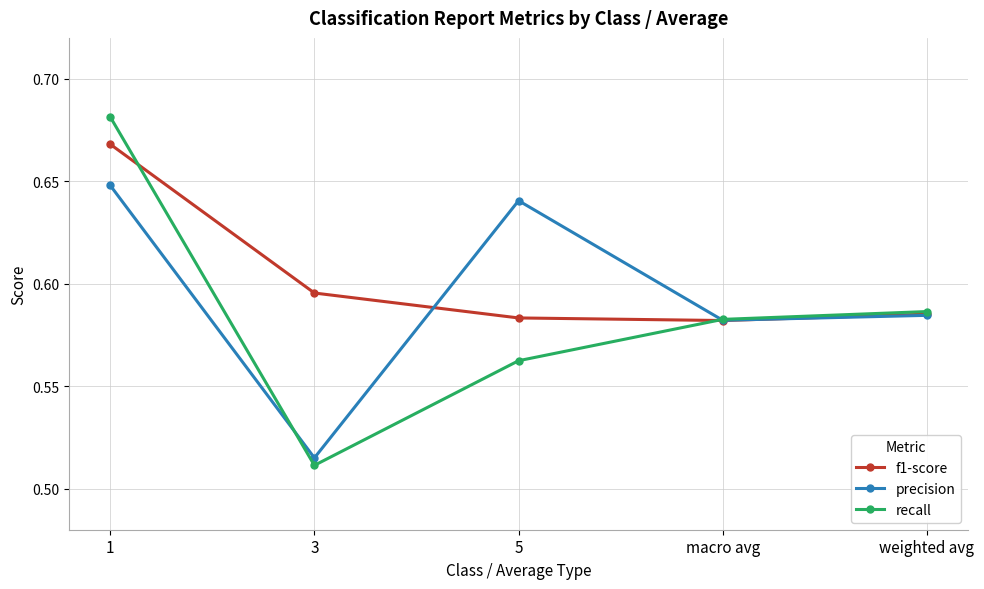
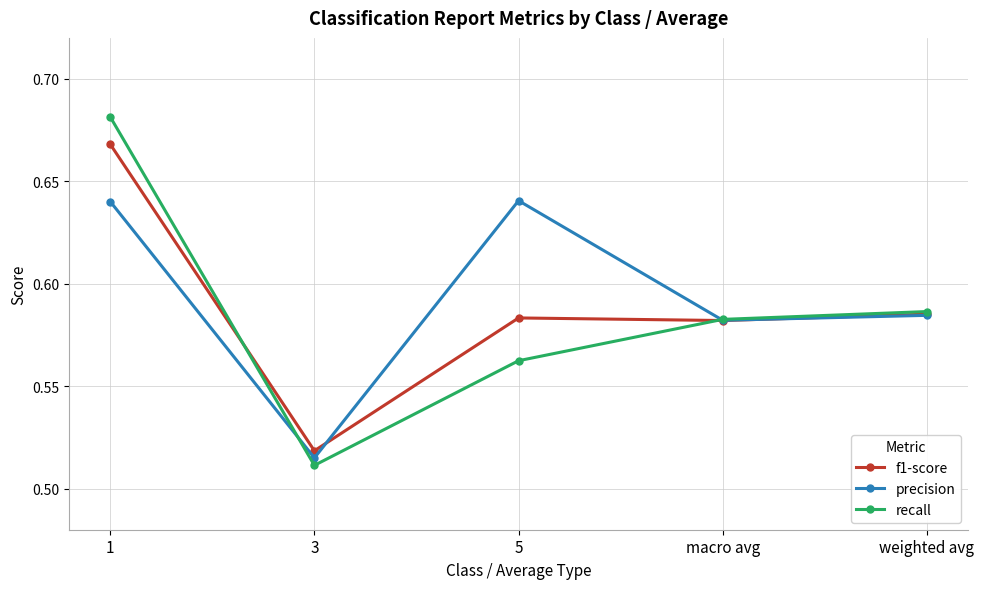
  {
    "f1-score": {
      "1": 0.668,
-     "3": 0.596,
+     "3": 0.519,
      "5": 0.583
    },
    "precision": {
-     "1": 0.648,
+     "1": 0.640,
      "3": 0.515,
      "5": 0.641
    },
    "recall": {
      "1": 0.681,
      "3": 0.511,
      "5": 0.562,
      "weighted avg": 0.586
    }
  }
